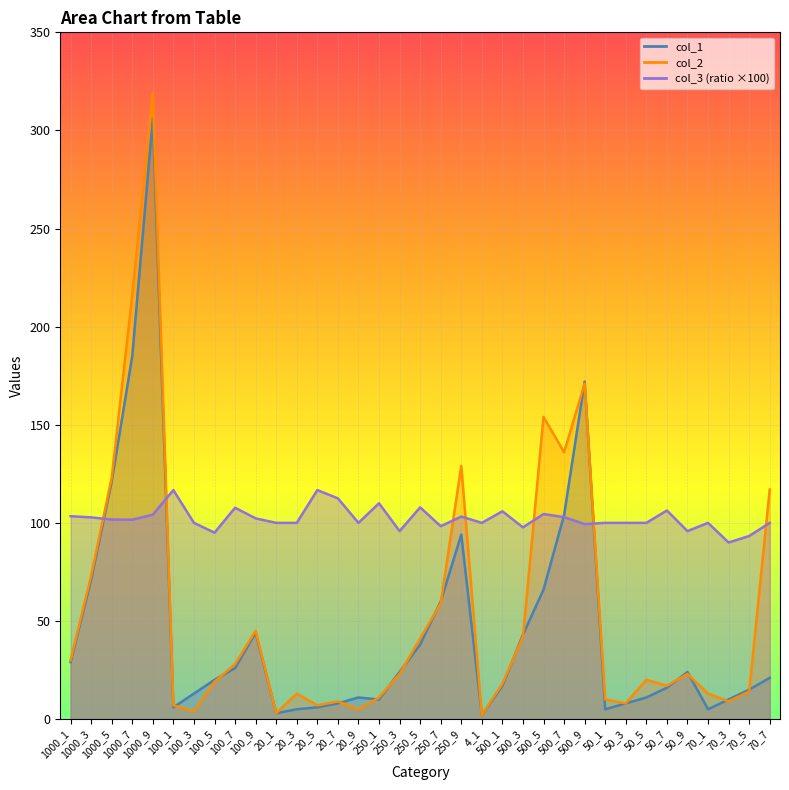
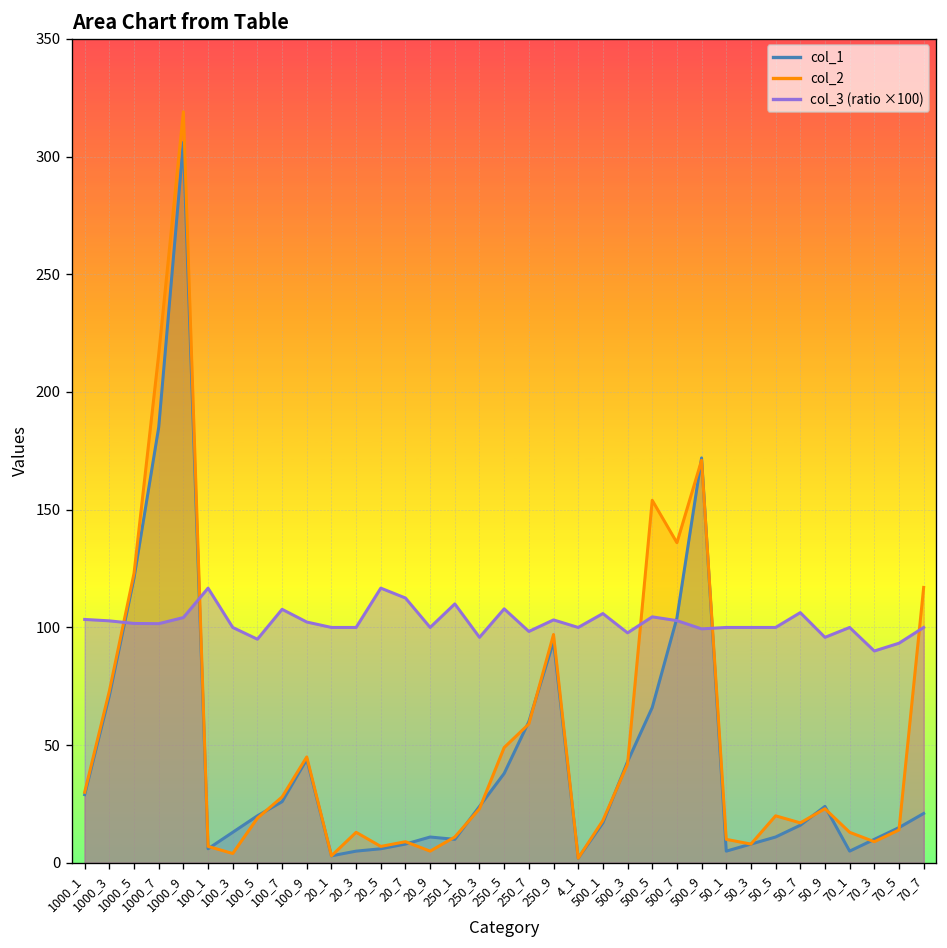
  {
    "col_2": {
      "1000_3": 73,
      "1000_5": 123,
      "1000_7": 216,
      "1000_9": 319,
      "100_3": 4,
      "100_7": 28,
      "20_3": 13,
      "20_9": 5,
-     "250_5": 41,
-     "250_9": 129,
+     "250_5": 49,
+     "250_9": 97,
      "500_5": 154,
      "500_7": 136,
      "50_1": 10,
      "50_5": 20,
      "70_1": 13,
      "70_7": 117
    }
  }
